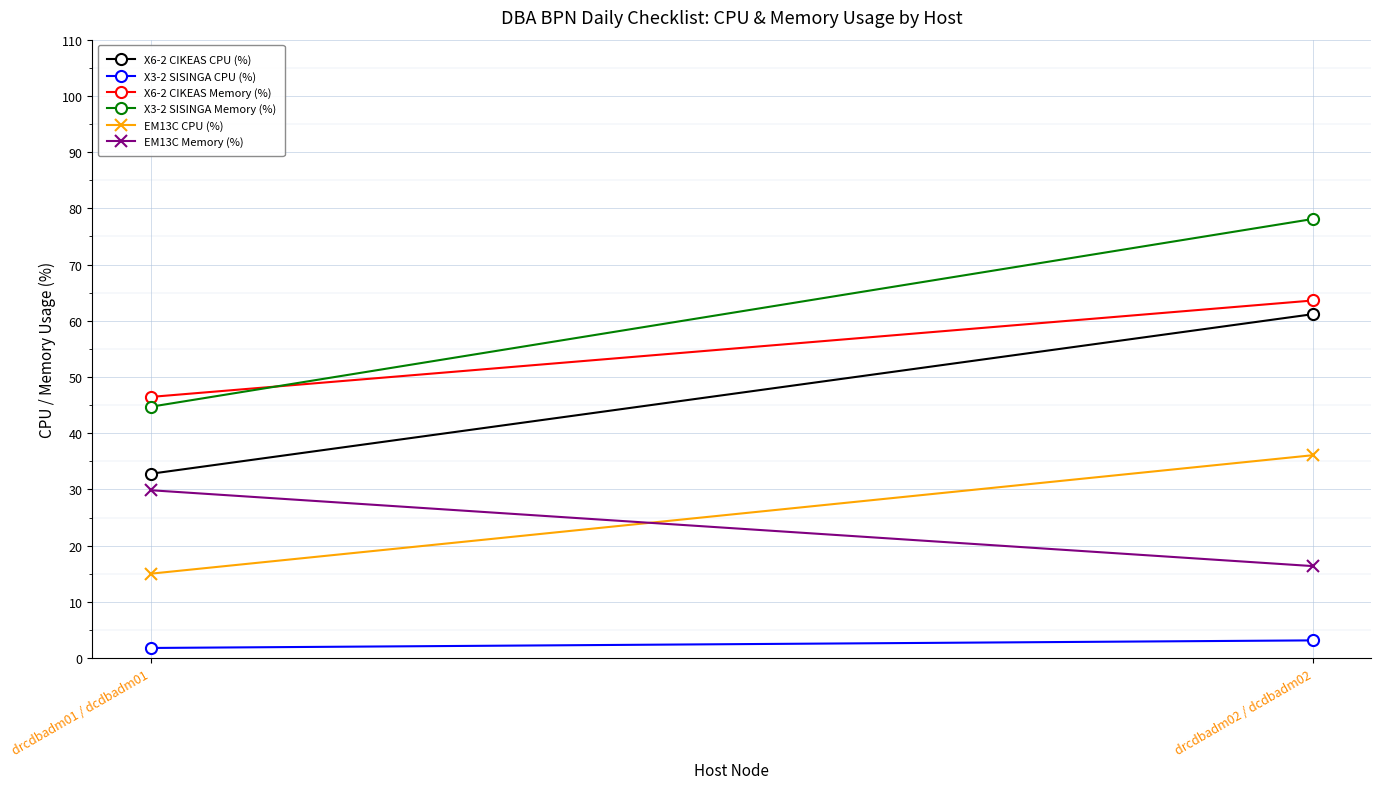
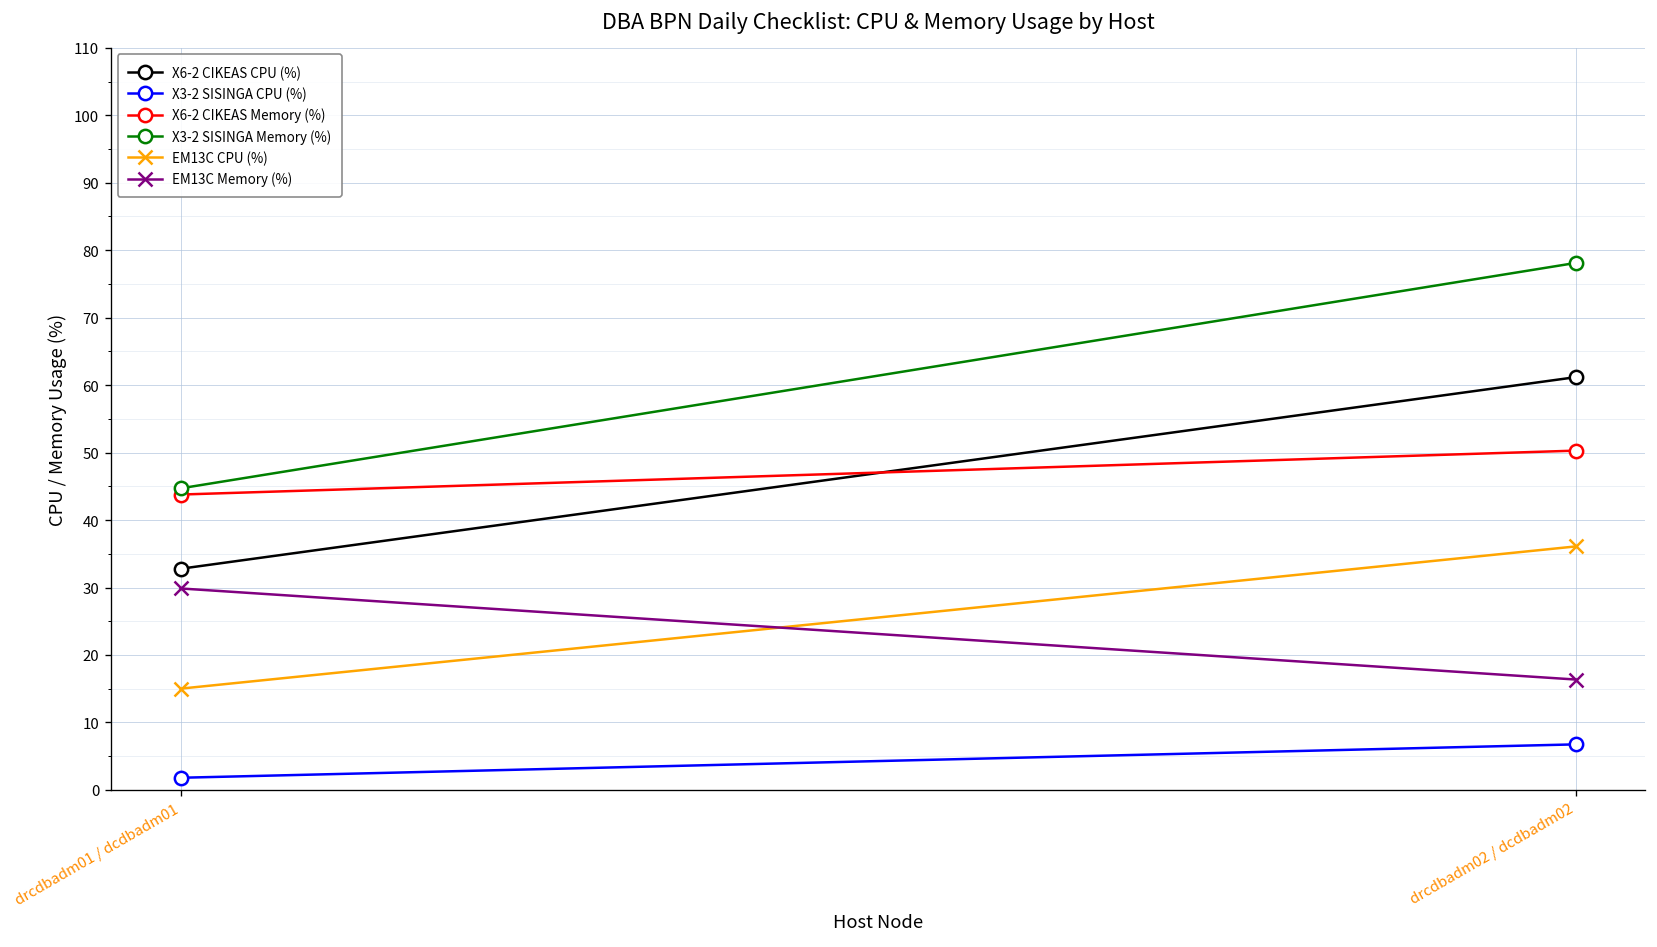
  {
    "X6-2 CIKEAS CPU (%)": {
      "drcdbadm01 / dcdbadm01": 33,
      "drcdbadm02 / dcdbadm02": 61
    },
    "X3-2 SISINGA CPU (%)": {
      "drcdbadm01 / dcdbadm01": 2,
-     "drcdbadm02 / dcdbadm02": 3
+     "drcdbadm02 / dcdbadm02": 7
    },
    "X6-2 CIKEAS Memory (%)": {
-     "drcdbadm01 / dcdbadm01": 46,
-     "drcdbadm02 / dcdbadm02": 64
+     "drcdbadm01 / dcdbadm01": 44,
+     "drcdbadm02 / dcdbadm02": 50
    },
    "X3-2 SISINGA Memory (%)": {
      "drcdbadm01 / dcdbadm01": 45,
      "drcdbadm02 / dcdbadm02": 78
    },
    "EM13C CPU (%)": {
      "drcdbadm01 / dcdbadm01": 15,
      "drcdbadm02 / dcdbadm02": 36
    },
    "EM13C Memory (%)": {
      "drcdbadm01 / dcdbadm01": 30,
      "drcdbadm02 / dcdbadm02": 16
    }
  }
